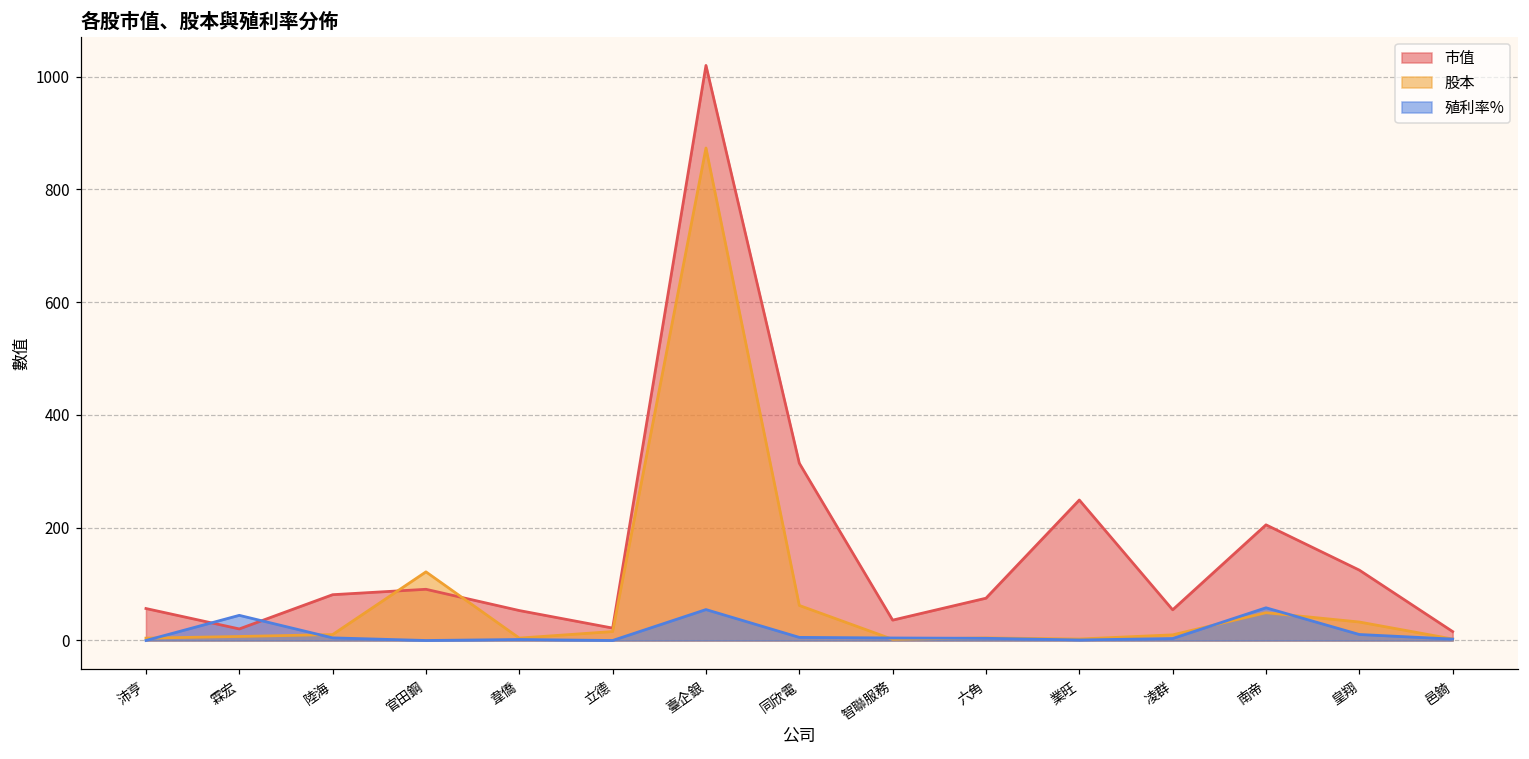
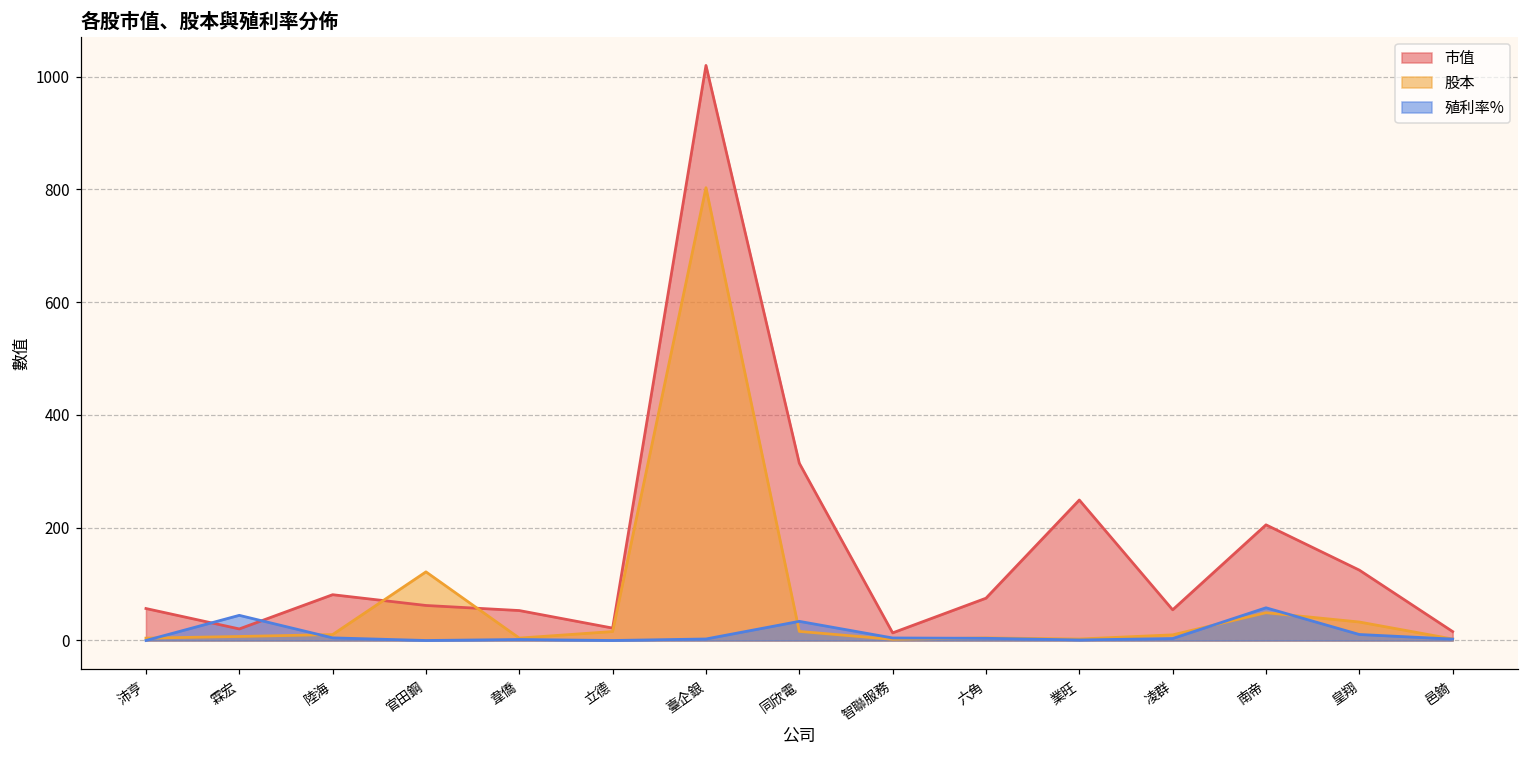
  {
    "市值": {
      "沛亨": 60,
      "霖宏": 20,
      "陸海": 80,
-     "官田鋼": 90,
+     "官田鋼": 60,
      "韋僑": 50,
      "立德": 20,
      "臺企銀": 1020,
      "同欣電": 310,
-     "智聯服務": 40,
+     "智聯服務": 10,
      "六角": 80,
      "業旺": 250,
      "凌群": 50,
      "南帝": 210,
      "皇翔": 120,
      "邑錡": 20
    },
    "股本": {
      "霖宏": 10,
      "陸海": 10,
      "官田鋼": 120,
      "立德": 20,
-     "臺企銀": 870,
-     "同欣電": 60,
+     "臺企銀": 800,
+     "同欣電": 20,
      "凌群": 10,
      "南帝": 50,
      "皇翔": 30
    },
    "殖利率%": {
      "霖宏": 40,
      "陸海": 0,
      "官田鋼": 0,
      "立德": 0,
-     "臺企銀": 50,
-     "同欣電": 10,
+     "臺企銀": 0,
+     "同欣電": 30,
      "凌群": 0,
      "南帝": 60,
      "皇翔": 10
    }
  }
